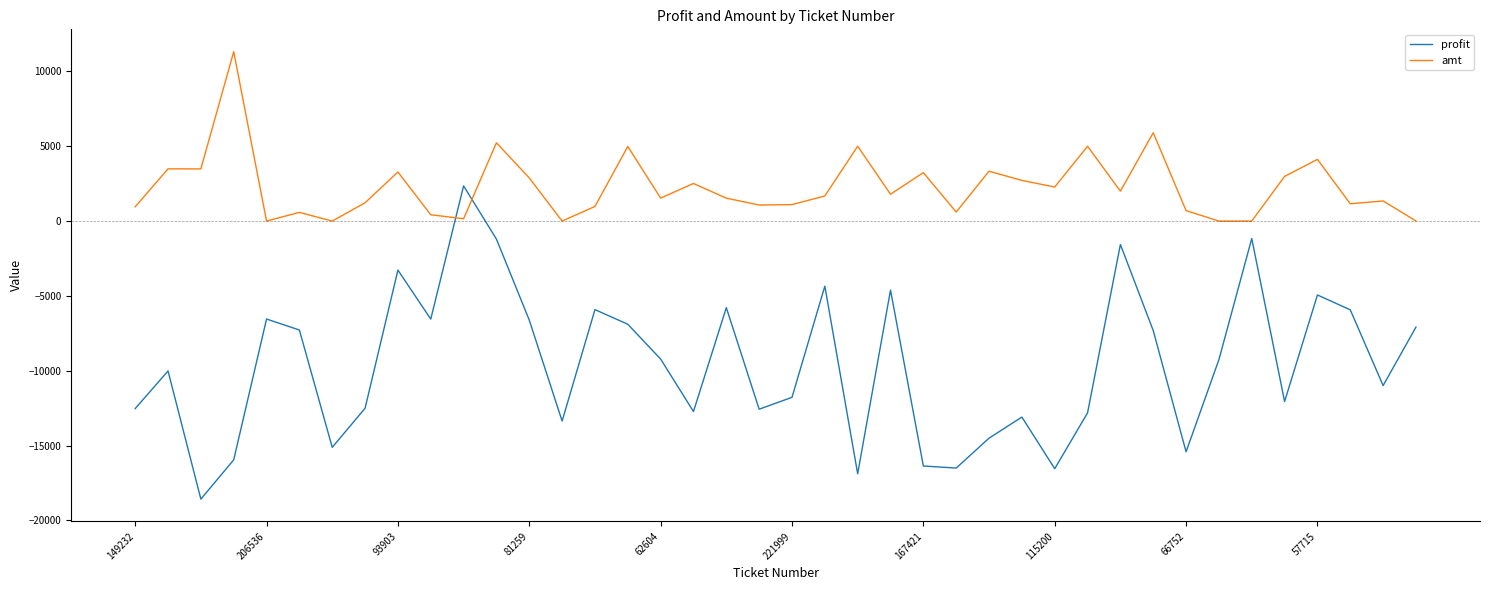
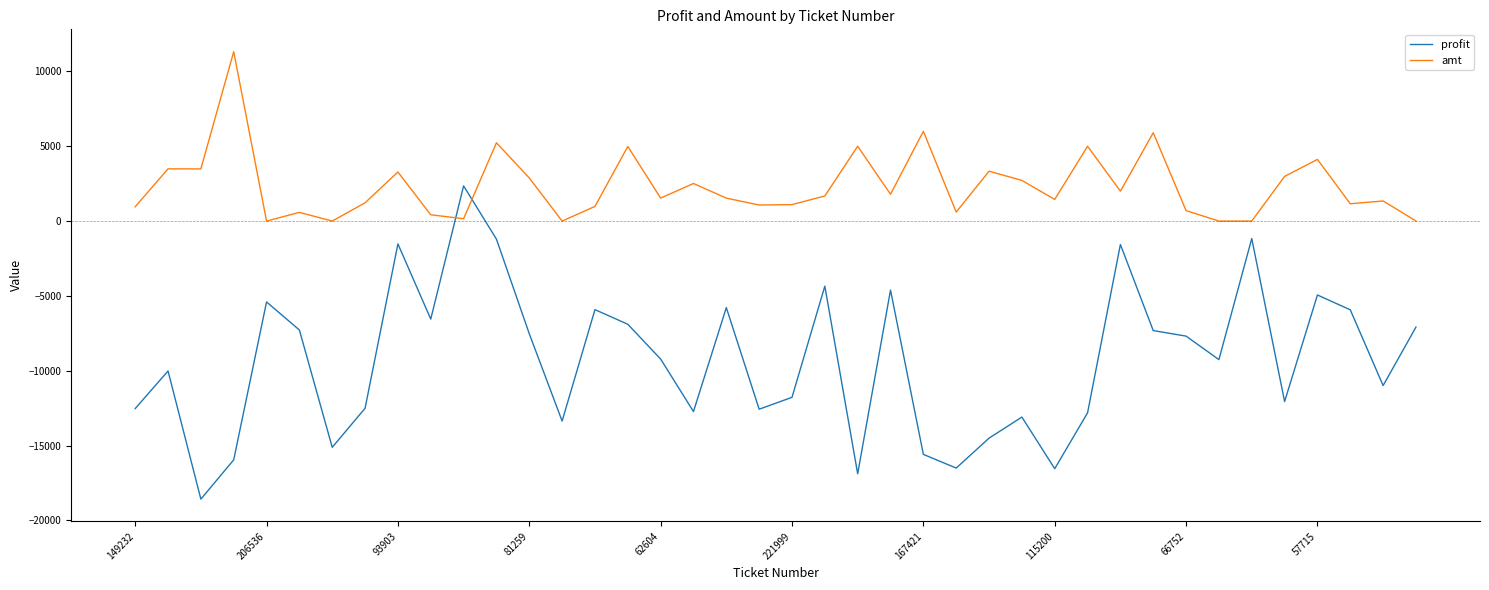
  {
    "profit": {
      "149232": -12500,
-     "206536": -6500,
-     "93903": -3300,
-     "81259": -6600,
+     "206536": -5400,
+     "93903": -1500,
+     "81259": -7500,
      "62604": -9200,
      "221999": -11800,
-     "167421": -16400,
+     "167421": -15600,
      "115200": -16500,
-     "66752": -15400,
+     "66752": -7700,
      "57715": -4900
    },
    "amt": {
      "149232": 1000,
      "206536": 0,
      "93903": 3300,
      "81259": 2900,
      "62604": 1500,
      "221999": 1100,
-     "167421": 3200,
-     "115200": 2300,
+     "167421": 6000,
+     "115200": 1400,
      "66752": 700,
      "57715": 4100
    }
  }
